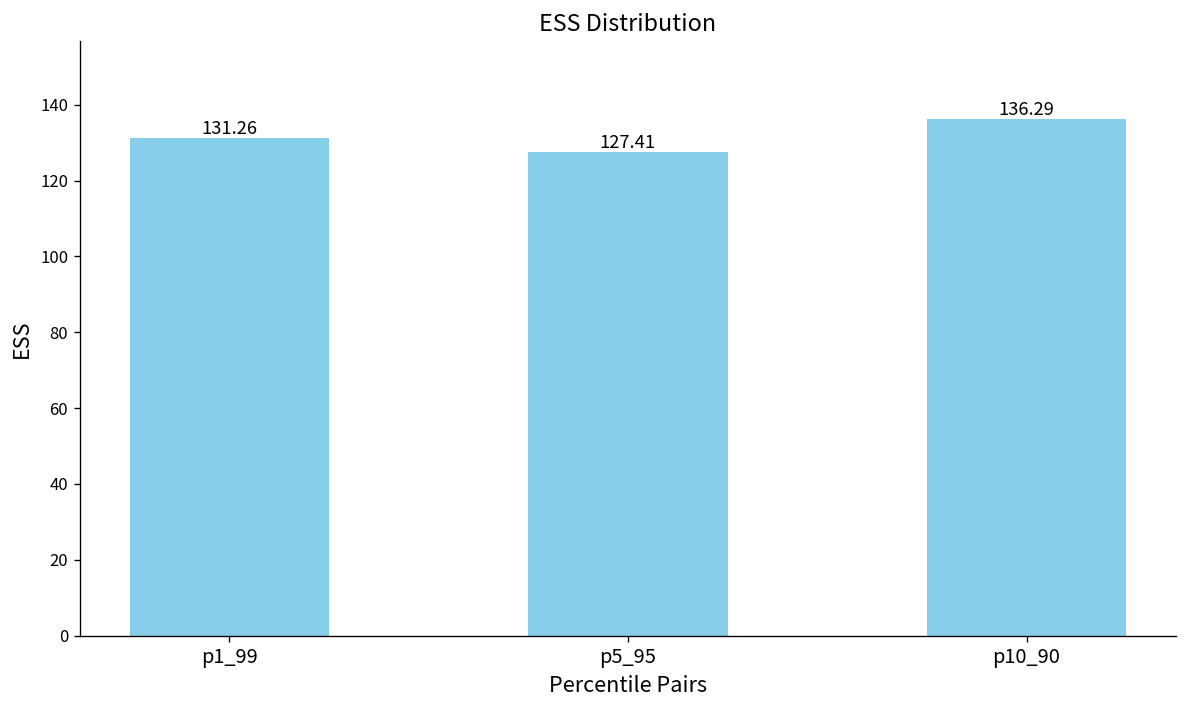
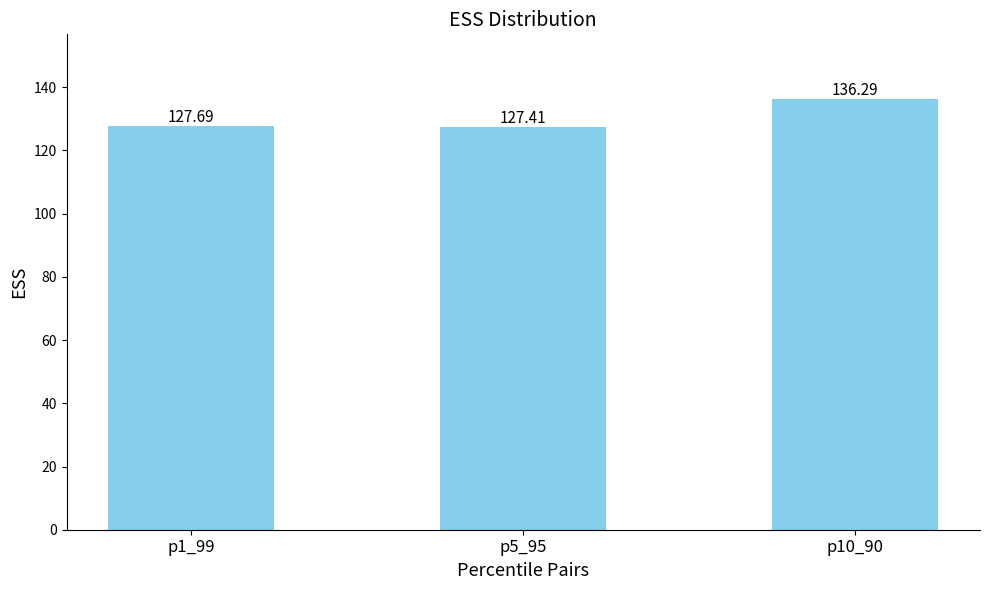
  {
-   "p1_99": 131.26,
+   "p1_99": 127.69,
    "p5_95": 127.41,
    "p10_90": 136.29
  }
